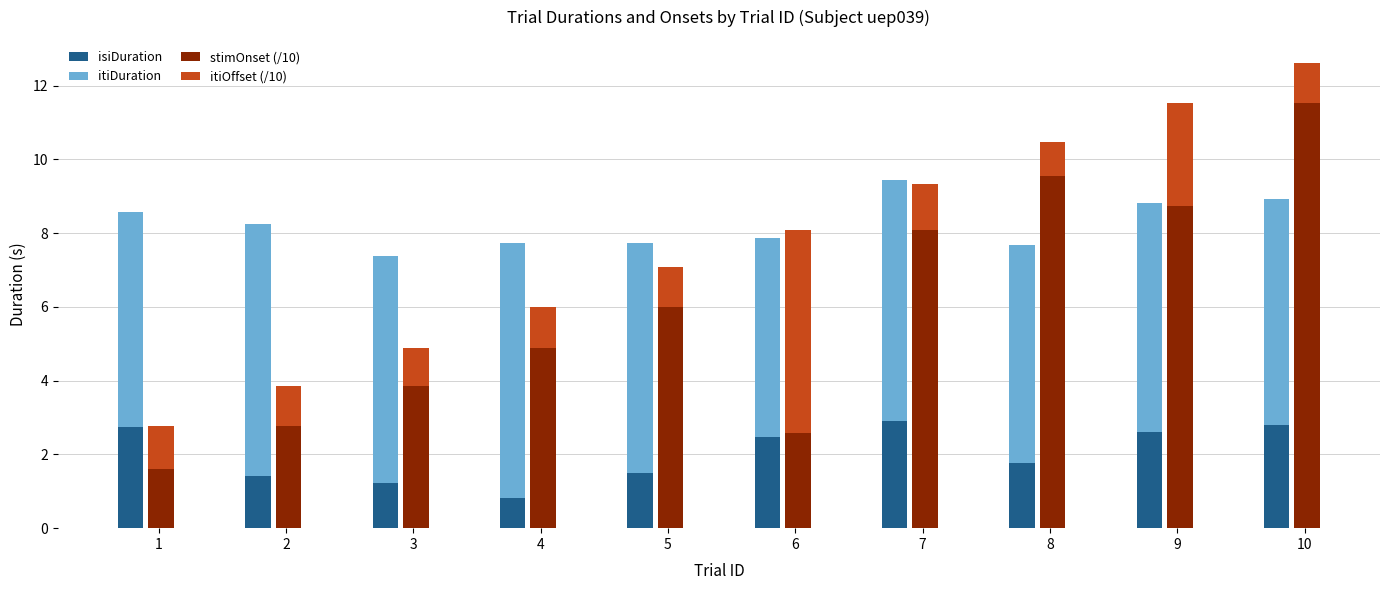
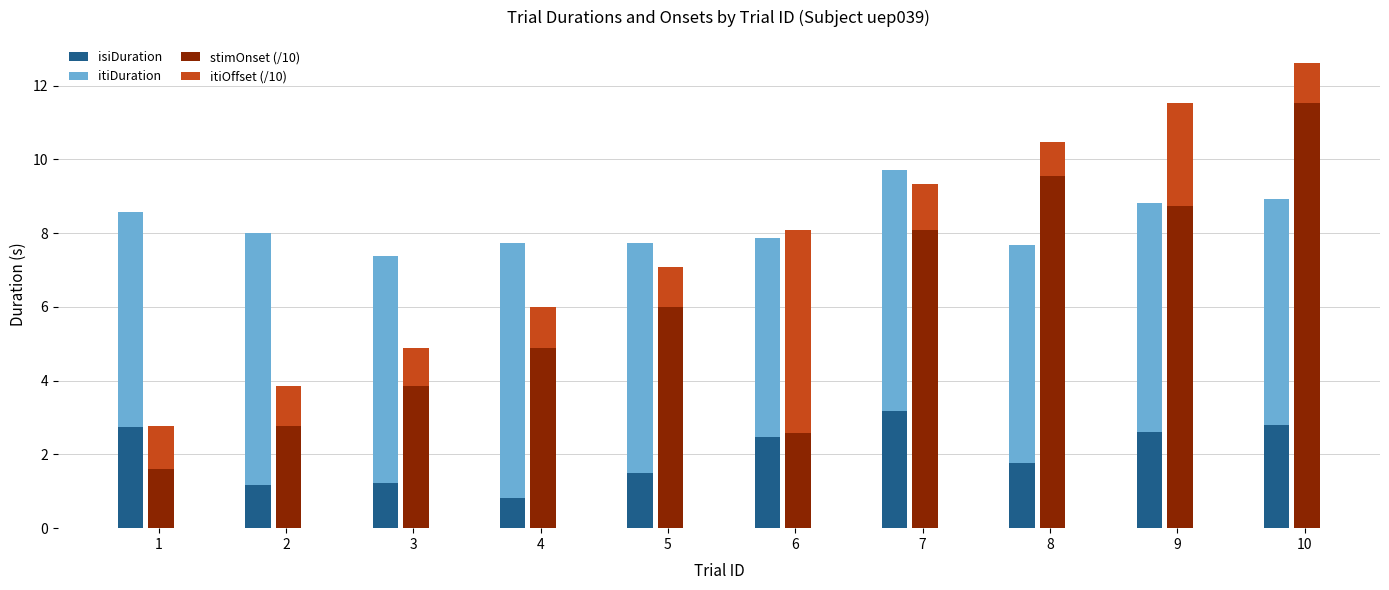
  {
    "isiDuration": {
      "1": 2.7,
-     "2": 1.4,
+     "2": 1.2,
      "3": 1.2,
      "4": 0.8,
      "5": 1.5,
      "6": 2.5,
-     "7": 2.9,
+     "7": 3.2,
      "8": 1.8,
      "9": 2.6,
      "10": 2.8
    },
    "itiDuration": {
      "1": 5.8,
      "2": 6.8,
      "3": 6.2,
      "4": 6.9,
      "5": 6.2,
      "6": 5.4,
      "7": 6.5,
      "8": 5.9,
      "9": 6.2,
      "10": 6.1
    },
    "stimOnset (/10)": {
      "1": 1.6,
      "2": 2.8,
      "3": 3.9,
      "4": 4.9,
      "5": 6.0,
      "6": 2.6,
      "7": 8.1,
      "8": 9.6,
      "9": 8.7,
      "10": 11.5
    },
    "itiOffset (/10)": {
      "1": 1.2,
      "2": 1.1,
      "3": 1.0,
      "4": 1.1,
      "5": 1.1,
      "6": 5.5,
      "7": 1.2,
      "8": 0.9,
      "9": 2.8,
      "10": 1.1
    }
  }
